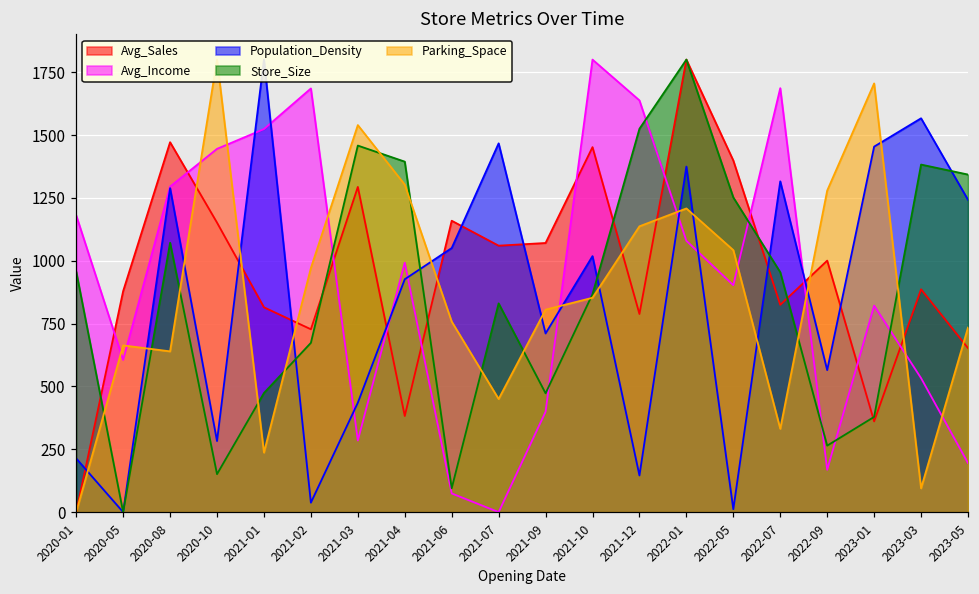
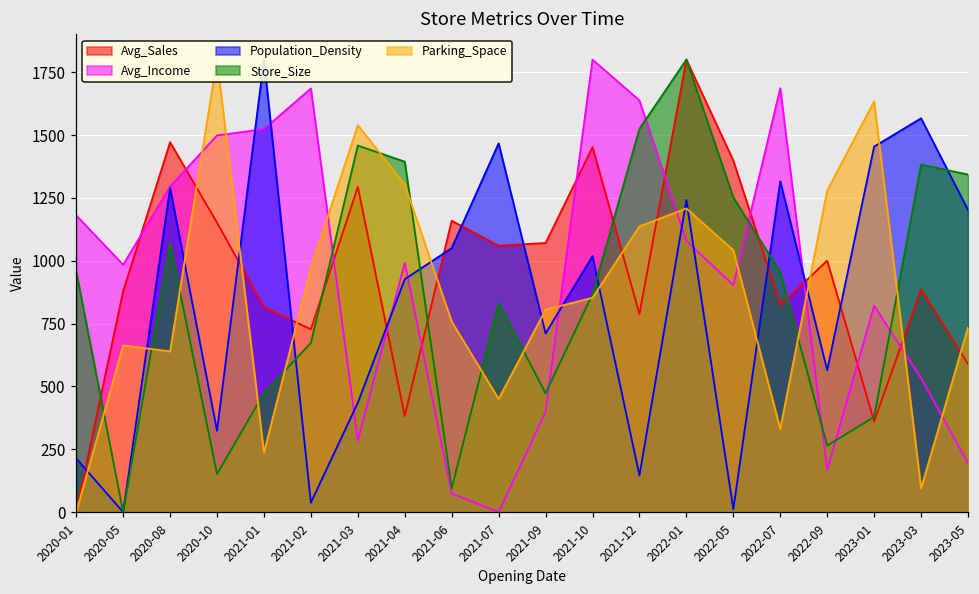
  {
    "Avg_Sales": {
      "2020-05": 880,
      "2020-08": 1470,
      "2020-10": 1150,
      "2021-01": 810,
      "2021-02": 730,
      "2021-03": 1290,
      "2021-04": 380,
      "2021-06": 1160,
      "2021-07": 1060,
      "2021-09": 1070,
      "2021-10": 1450,
      "2021-12": 790,
      "2022-05": 1400,
      "2022-07": 820,
      "2022-09": 1000,
      "2023-01": 360,
      "2023-03": 890,
-     "2023-05": 650
+     "2023-05": 590
    },
    "Avg_Income": {
      "2020-01": 1180,
-     "2020-05": 610,
-     "2020-10": 1440,
+     "2020-05": 980,
+     "2020-10": 1500,
      "2021-01": 1520,
      "2021-02": 1690,
      "2021-03": 280,
      "2021-04": 990,
      "2021-06": 70,
      "2021-07": 0,
      "2021-09": 400,
      "2021-10": 1800,
      "2021-12": 1640,
      "2022-01": 1080,
      "2022-05": 900,
      "2022-07": 1690,
      "2022-09": 170,
      "2023-01": 820,
      "2023-03": 530,
      "2023-05": 200
    },
    "Population_Density": {
      "2020-01": 210,
-     "2020-10": 280,
+     "2020-10": 320,
      "2021-02": 40,
      "2021-03": 440,
      "2021-04": 930,
      "2021-06": 1050,
      "2021-07": 1470,
      "2021-09": 710,
      "2021-10": 1020,
      "2021-12": 150,
-     "2022-01": 1370,
+     "2022-01": 1240,
      "2022-05": 10,
      "2022-07": 1320,
      "2022-09": 560,
      "2023-01": 1450,
      "2023-03": 1570,
-     "2023-05": 1240
+     "2023-05": 1200
    },
    "Store_Size": {
      "2020-01": 960,
      "2020-08": 1070,
      "2020-10": 150,
      "2021-01": 470,
      "2021-02": 670,
      "2021-03": 1460,
      "2021-04": 1390,
      "2021-06": 90,
      "2021-07": 830,
      "2021-09": 470,
      "2021-10": 870,
      "2021-12": 1520,
      "2022-05": 1250,
      "2022-07": 950,
      "2022-09": 260,
      "2023-01": 380,
      "2023-03": 1380,
      "2023-05": 1340
    },
    "Parking_Space": {
      "2020-05": 660,
      "2020-08": 640,
      "2021-01": 240,
      "2021-02": 970,
      "2021-03": 1540,
      "2021-04": 1300,
      "2021-06": 760,
      "2021-07": 450,
      "2021-09": 810,
      "2021-10": 850,
      "2021-12": 1140,
      "2022-01": 1210,
      "2022-05": 1040,
      "2022-07": 330,
      "2022-09": 1280,
-     "2023-01": 1710,
+     "2023-01": 1630,
      "2023-03": 90,
      "2023-05": 730
    }
  }
